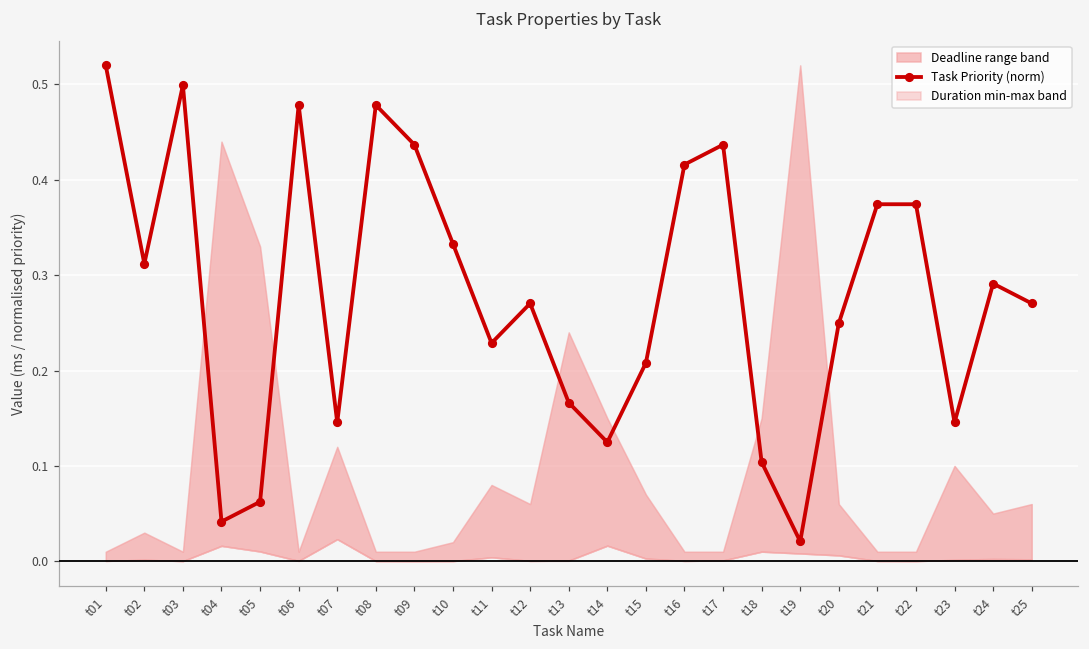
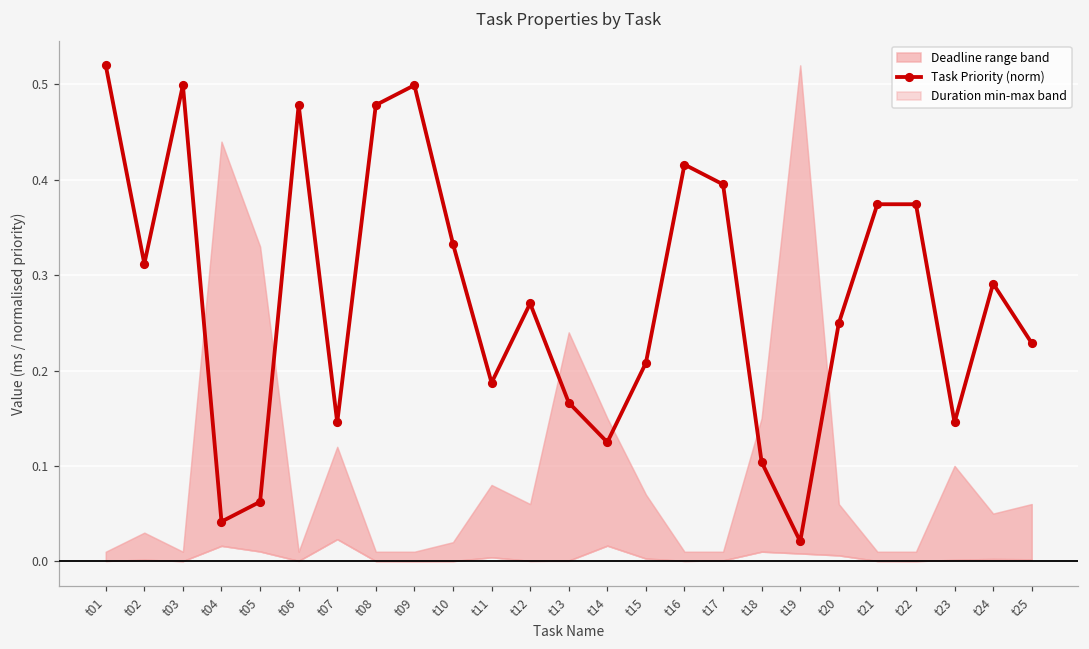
  {
    "Task Priority (norm)": {
      "t01": 0.52,
      "t02": 0.31,
      "t03": 0.50,
      "t04": 0.04,
      "t05": 0.06,
      "t06": 0.48,
      "t07": 0.15,
      "t08": 0.48,
-     "t09": 0.44,
+     "t09": 0.50,
      "t10": 0.33,
-     "t11": 0.23,
+     "t11": 0.19,
      "t12": 0.27,
      "t13": 0.17,
      "t14": 0.12,
      "t15": 0.21,
      "t16": 0.42,
-     "t17": 0.44,
+     "t17": 0.40,
      "t18": 0.10,
      "t19": 0.02,
      "t20": 0.25,
      "t21": 0.37,
      "t22": 0.37,
      "t23": 0.15,
      "t24": 0.29,
-     "t25": 0.27
+     "t25": 0.23
    }
  }
